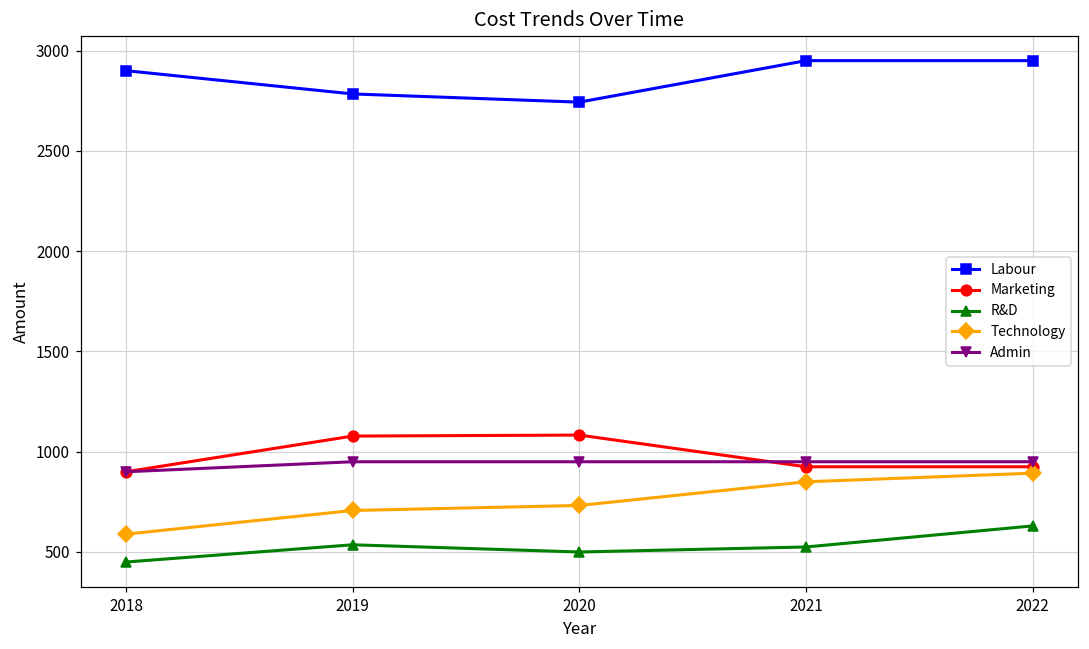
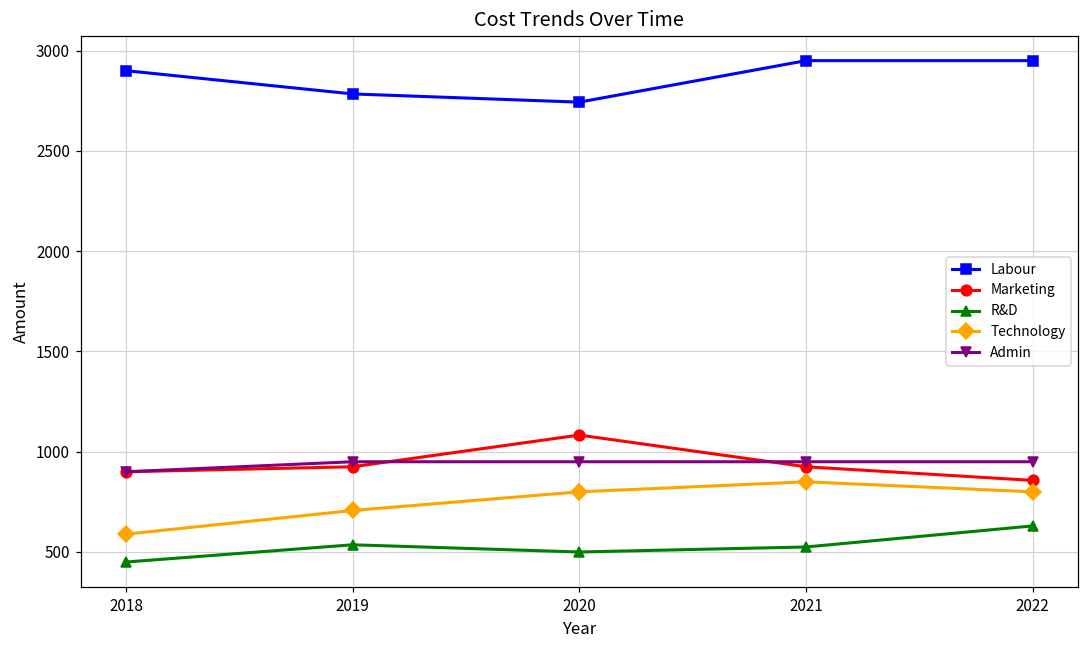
  {
    "Labour": {
      "2018": 2900,
      "2019": 2780,
      "2020": 2740,
      "2021": 2950,
      "2022": 2950
    },
    "Marketing": {
-     "2019": 1080,
+     "2019": 930,
      "2020": 1080,
      "2021": 930,
-     "2022": 930
+     "2022": 860
    },
    "R&D": {
      "2018": 450,
      "2019": 540,
      "2020": 500,
      "2021": 530,
      "2022": 630
    },
    "Technology": {
      "2018": 590,
      "2019": 710,
-     "2020": 730,
+     "2020": 800,
      "2021": 850,
-     "2022": 890
+     "2022": 800
    },
    "Admin": {
      "2019": 950,
      "2020": 950,
      "2021": 950,
      "2022": 950
    }
  }
